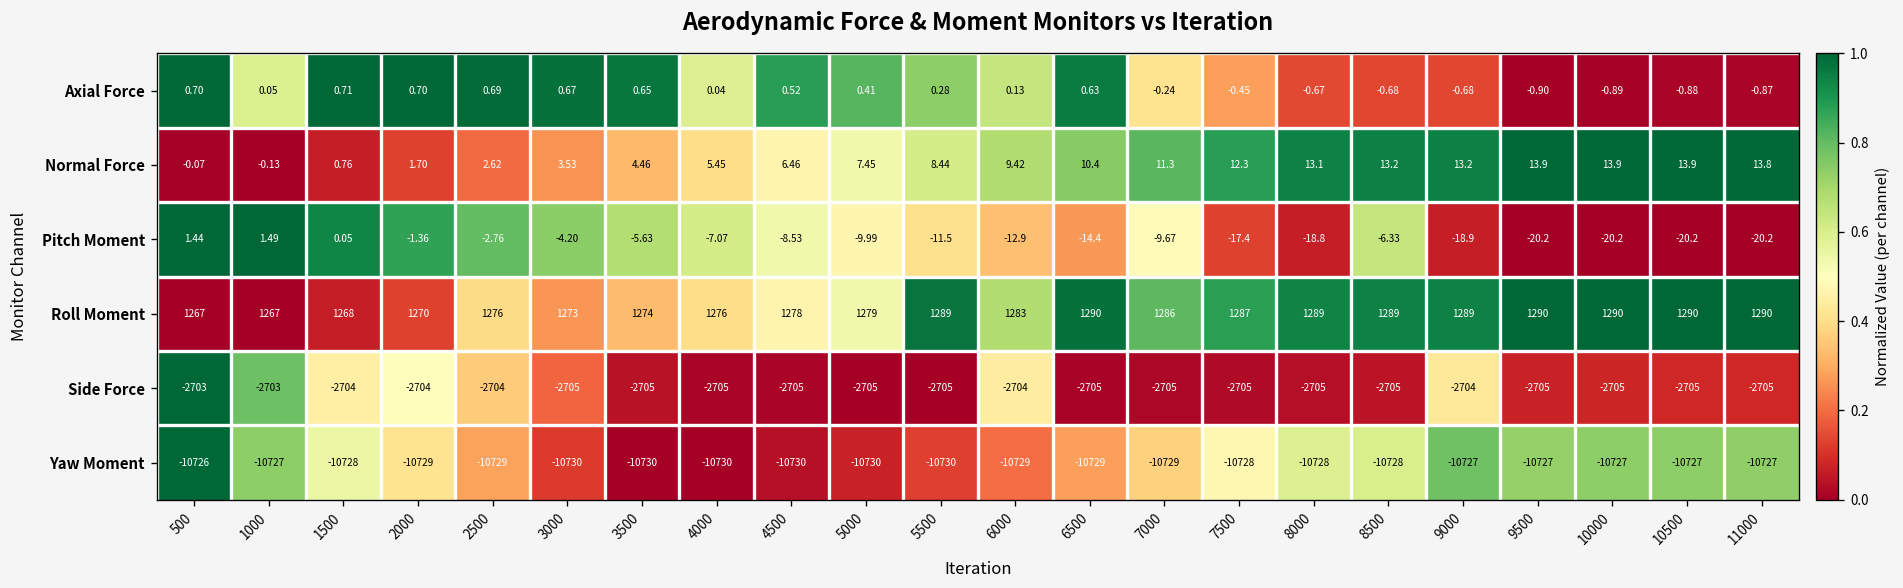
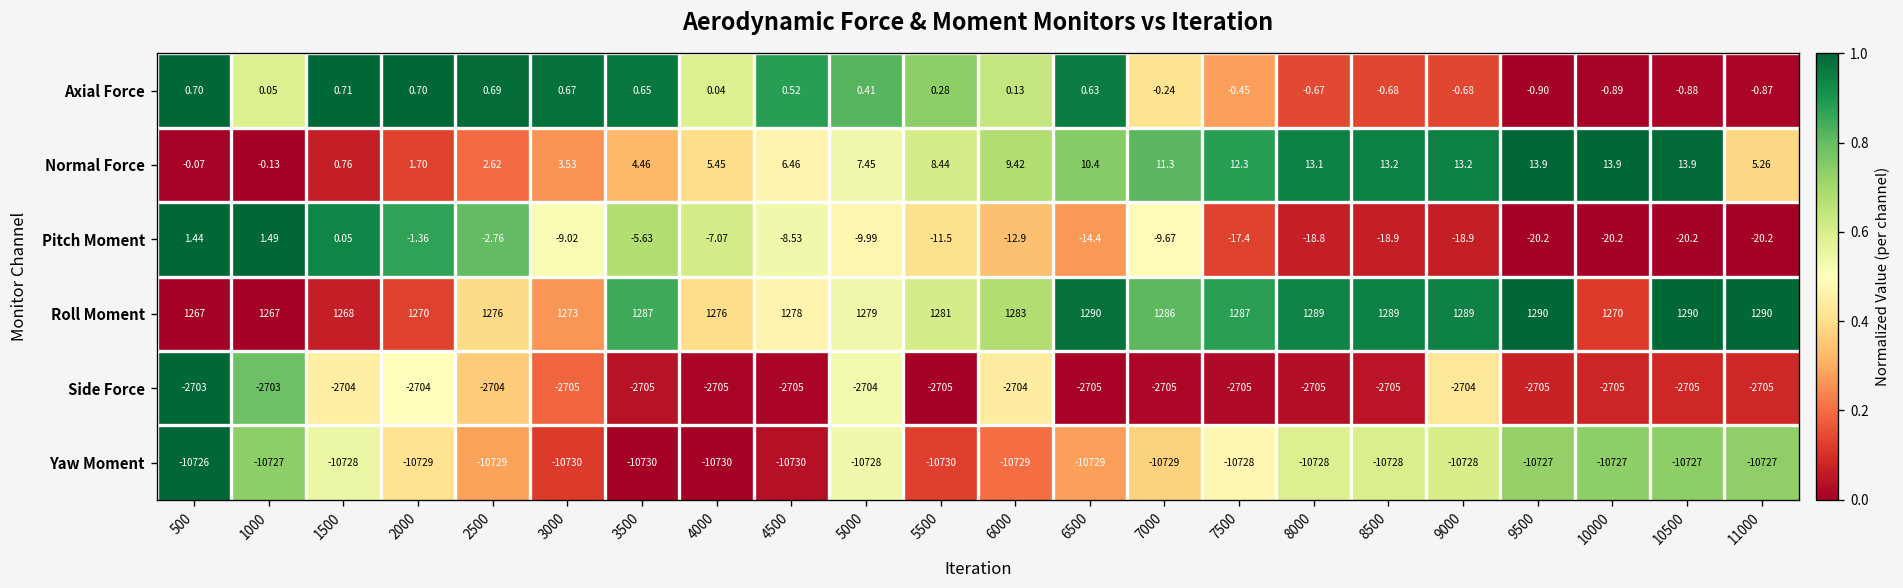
  {
    "Axial Force": {
      "500": 0.70,
      "1000": 0.05,
      "1500": 0.71,
      "2000": 0.70,
      "2500": 0.69,
      "3000": 0.67,
      "3500": 0.65,
      "4000": 0.04,
      "4500": 0.52,
      "5000": 0.41,
      "5500": 0.28,
      "6000": 0.13,
      "6500": 0.63,
      "7000": -0.24,
      "7500": -0.45,
      "8000": -0.67,
      "8500": -0.68,
      "9000": -0.68,
      "9500": -0.90,
      "10000": -0.89,
      "10500": -0.88,
      "11000": -0.87
    },
    "Normal Force": {
      "500": -0.07,
      "1000": -0.13,
      "1500": 0.76,
      "2000": 1.70,
      "2500": 2.62,
      "3000": 3.53,
      "3500": 4.46,
      "4000": 5.45,
      "4500": 6.46,
      "5000": 7.45,
      "5500": 8.44,
      "6000": 9.42,
      "6500": 10.4,
      "7000": 11.3,
      "7500": 12.3,
      "8000": 13.1,
      "8500": 13.2,
      "9000": 13.2,
      "9500": 13.9,
      "10000": 13.9,
      "10500": 13.9,
-     "11000": 13.8
+     "11000": 5.26
    },
    "Pitch Moment": {
      "500": 1.44,
      "1000": 1.49,
      "1500": 0.05,
      "2000": -1.36,
      "2500": -2.76,
-     "3000": -4.20,
+     "3000": -9.02,
      "3500": -5.63,
      "4000": -7.07,
      "4500": -8.53,
      "5000": -9.99,
      "5500": -11.5,
      "6000": -12.9,
      "6500": -14.4,
      "7000": -9.67,
      "7500": -17.4,
      "8000": -18.8,
-     "8500": -6.33,
+     "8500": -18.9,
      "9000": -18.9,
      "9500": -20.2,
      "10000": -20.2,
      "10500": -20.2,
      "11000": -20.2
    },
    "Roll Moment": {
      "500": 1267,
      "1000": 1267,
      "1500": 1268,
      "2000": 1270,
      "2500": 1276,
      "3000": 1273,
-     "3500": 1274,
+     "3500": 1287,
      "4000": 1276,
      "4500": 1278,
      "5000": 1279,
-     "5500": 1289,
+     "5500": 1281,
      "6000": 1283,
      "6500": 1290,
      "7000": 1286,
      "7500": 1287,
      "8000": 1289,
      "8500": 1289,
      "9000": 1289,
      "9500": 1290,
-     "10000": 1290,
+     "10000": 1270,
      "10500": 1290,
      "11000": 1290
    },
    "Side Force": {
      "500": -2703,
      "1000": -2703,
      "1500": -2704,
      "2000": -2704,
      "2500": -2704,
      "3000": -2705,
      "3500": -2705,
      "4000": -2705,
      "4500": -2705,
-     "5000": -2705,
+     "5000": -2704,
      "5500": -2705,
      "6000": -2704,
      "6500": -2705,
      "7000": -2705,
      "7500": -2705,
      "8000": -2705,
      "8500": -2705,
      "9000": -2704,
      "9500": -2705,
      "10000": -2705,
      "10500": -2705,
      "11000": -2705
    },
    "Yaw Moment": {
      "500": -10726,
      "1000": -10727,
      "1500": -10728,
      "2000": -10729,
      "2500": -10729,
      "3000": -10730,
      "3500": -10730,
      "4000": -10730,
      "4500": -10730,
-     "5000": -10730,
+     "5000": -10728,
      "5500": -10730,
      "6000": -10729,
      "6500": -10729,
      "7000": -10729,
      "7500": -10728,
      "8000": -10728,
      "8500": -10728,
-     "9000": -10727,
+     "9000": -10728,
      "9500": -10727,
      "10000": -10727,
      "10500": -10727,
      "11000": -10727
    }
  }
